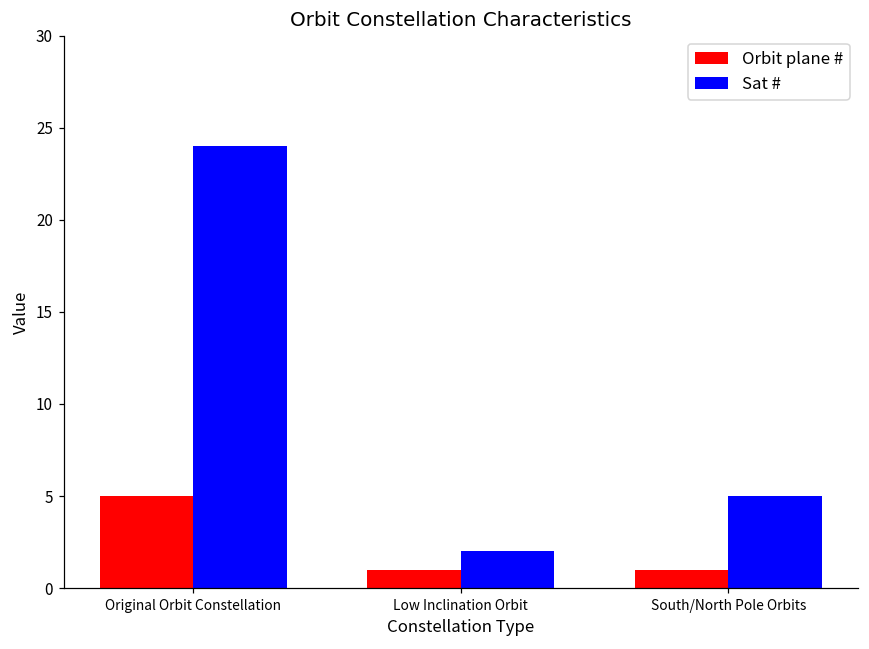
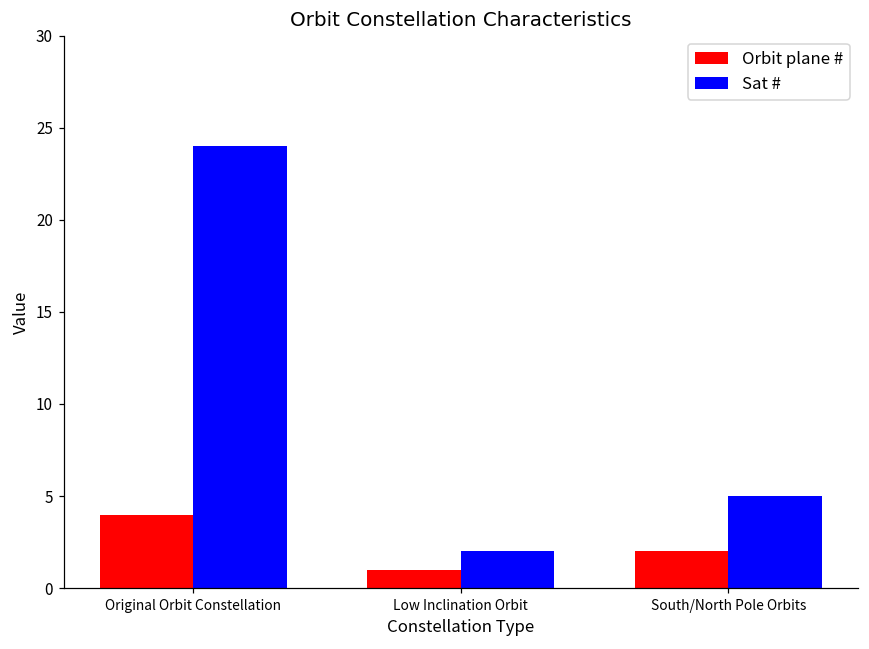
  {
    "Orbit plane #": {
-     "Original Orbit Constellation": 5,
+     "Original Orbit Constellation": 4,
      "Low Inclination Orbit": 1,
-     "South/North Pole Orbits": 1
+     "South/North Pole Orbits": 2
    },
    "Sat #": {
      "Original Orbit Constellation": 24,
      "Low Inclination Orbit": 2,
      "South/North Pole Orbits": 5
    }
  }
